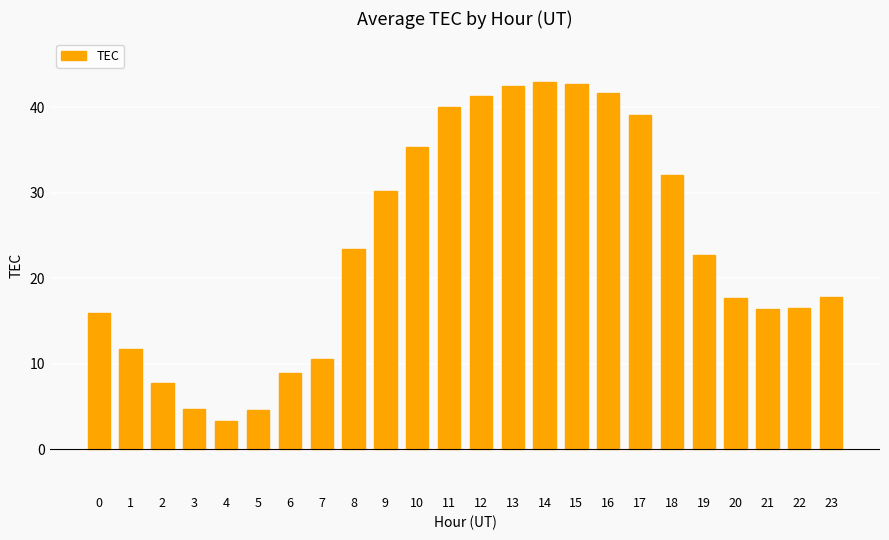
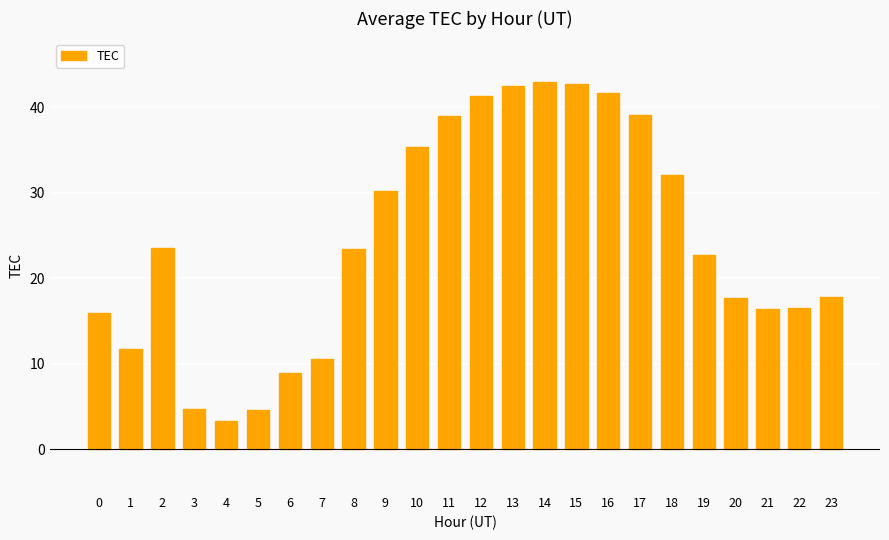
  {
    "0": 16,
    "1": 12,
-   "2": 8,
+   "2": 24,
    "3": 5,
    "4": 3,
    "5": 5,
    "6": 9,
    "7": 11,
    "8": 23,
    "9": 30,
    "10": 35,
-   "11": 40,
+   "11": 39,
    "12": 41,
    "13": 42,
    "14": 43,
    "15": 43,
    "16": 42,
    "17": 39,
    "18": 32,
    "19": 23,
    "20": 18,
    "21": 16,
    "22": 16,
    "23": 18
  }
